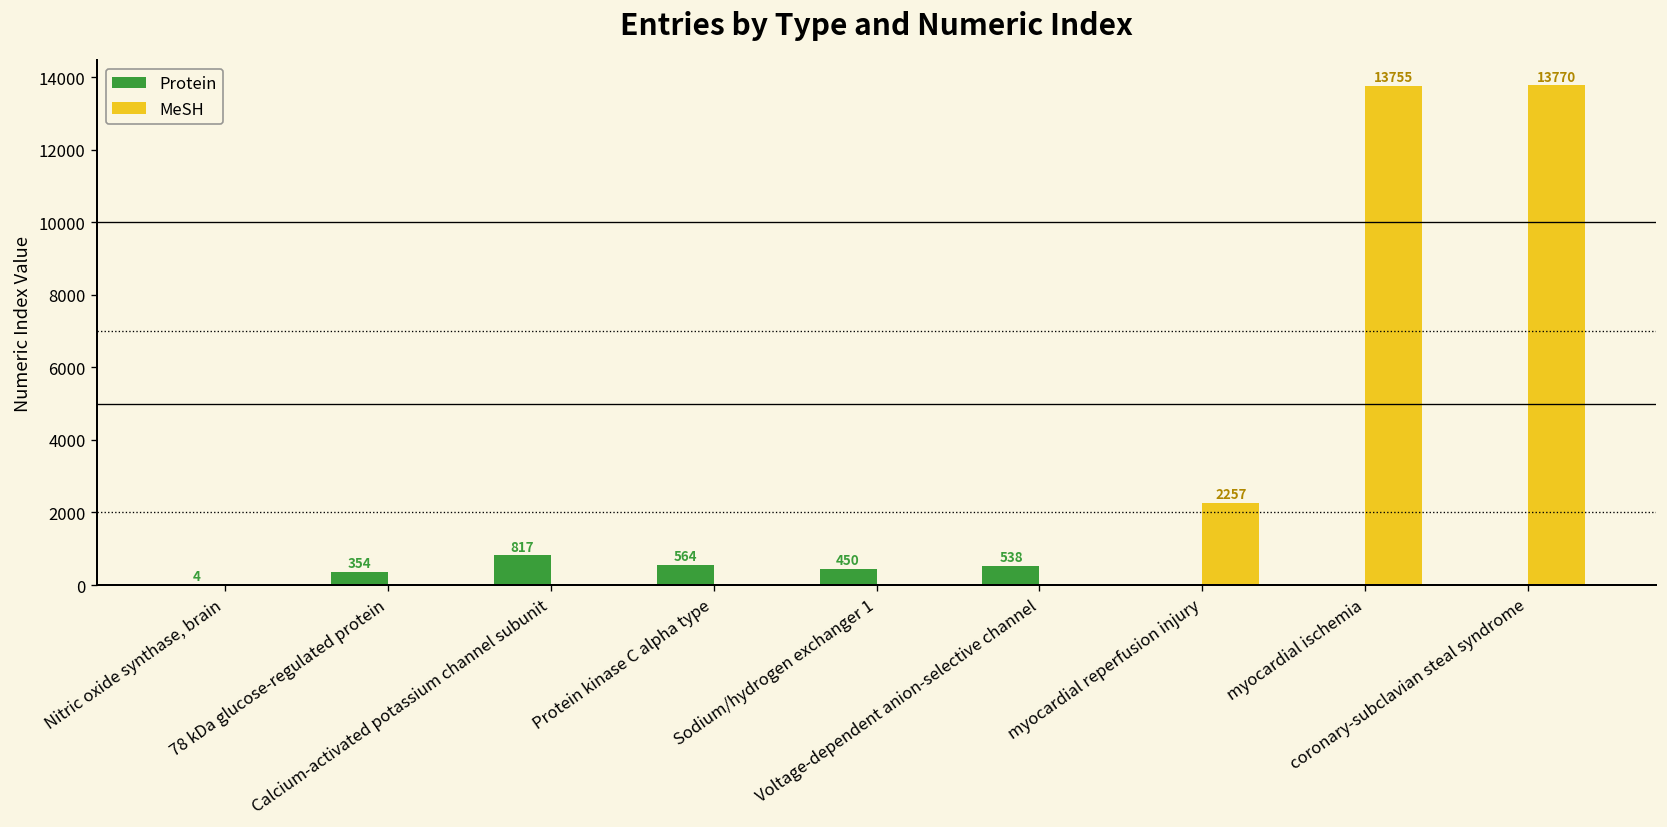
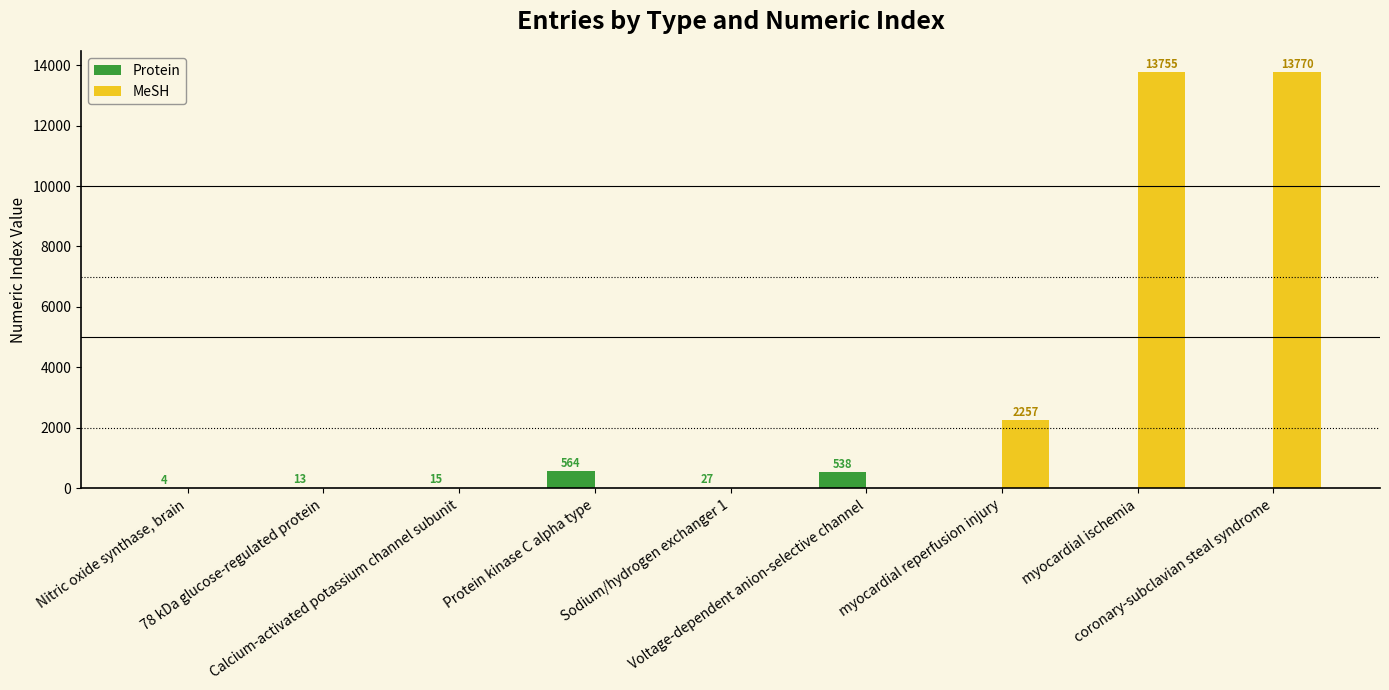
  {
    "Protein": {
      "Nitric oxide synthase, brain": 4,
-     "78 kDa glucose-regulated protein": 354,
-     "Calcium-activated potassium channel subunit": 817,
+     "78 kDa glucose-regulated protein": 13,
+     "Calcium-activated potassium channel subunit": 15,
      "Protein kinase C alpha type": 564,
-     "Sodium/hydrogen exchanger 1": 450,
+     "Sodium/hydrogen exchanger 1": 27,
      "Voltage-dependent anion-selective channel": 538
    },
    "MeSH": {
      "myocardial reperfusion injury": 2257,
      "myocardial ischemia": 13755,
      "coronary-subclavian steal syndrome": 13770
    }
  }
